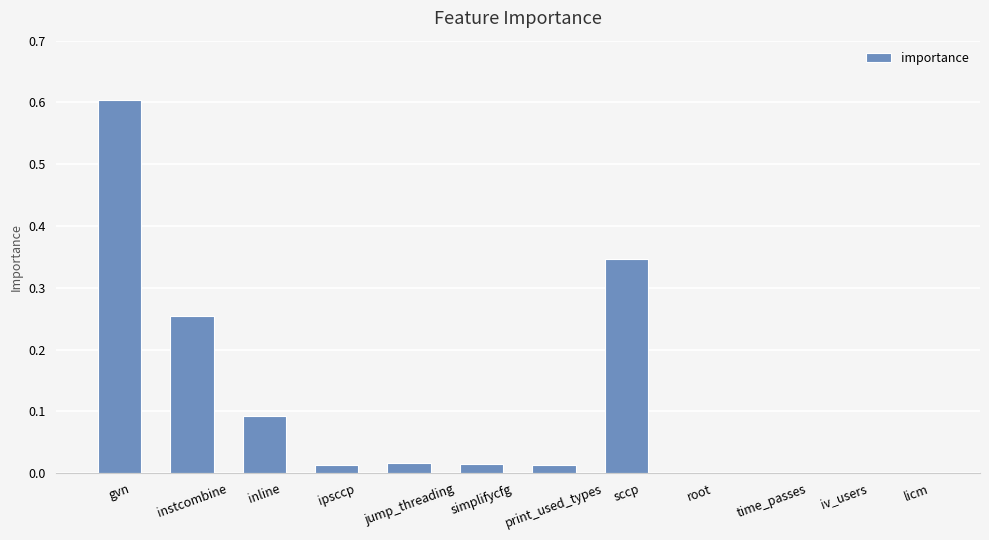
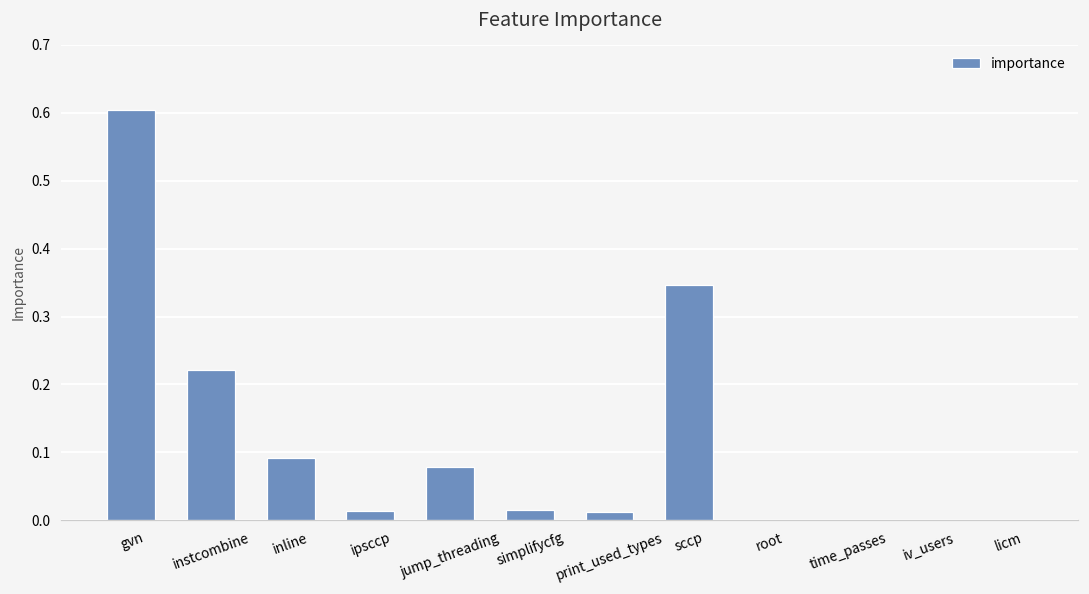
  {
    "gvn": 0.60,
-   "instcombine": 0.25,
+   "instcombine": 0.22,
    "inline": 0.09,
    "ipsccp": 0.01,
-   "jump_threading": 0.02,
+   "jump_threading": 0.08,
    "simplifycfg": 0.02,
    "print_used_types": 0.01,
    "sccp": 0.35,
    "root": 0.00,
    "time_passes": 0.00,
    "iv_users": 0.00,
    "licm": 0.00
  }
